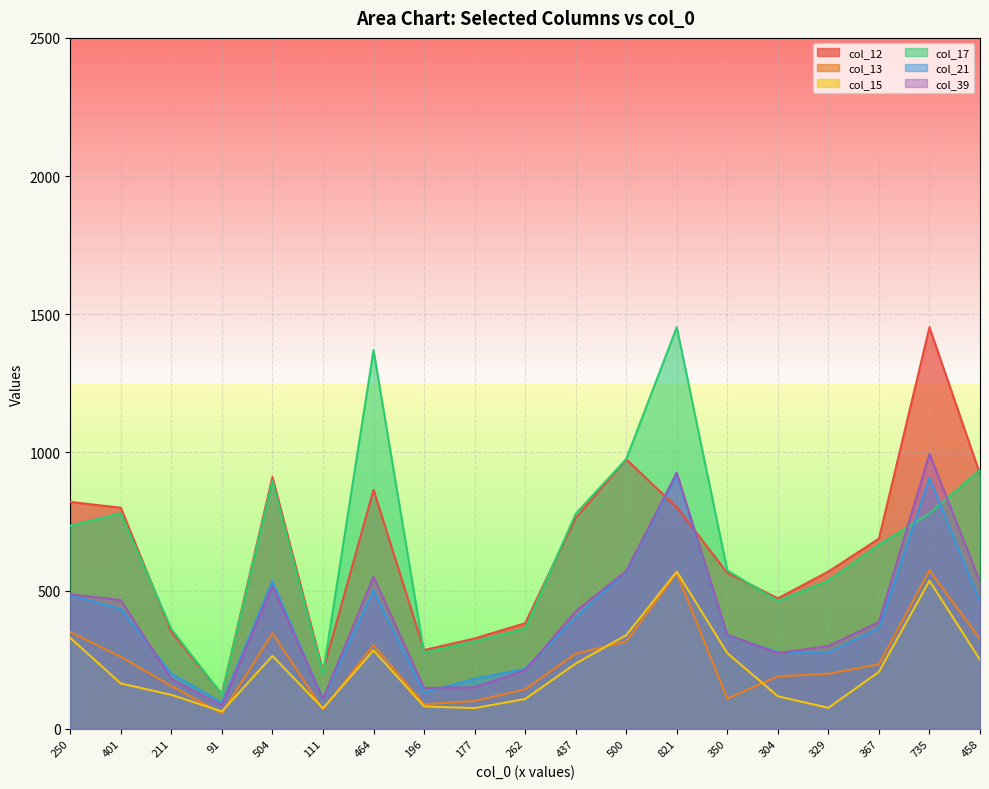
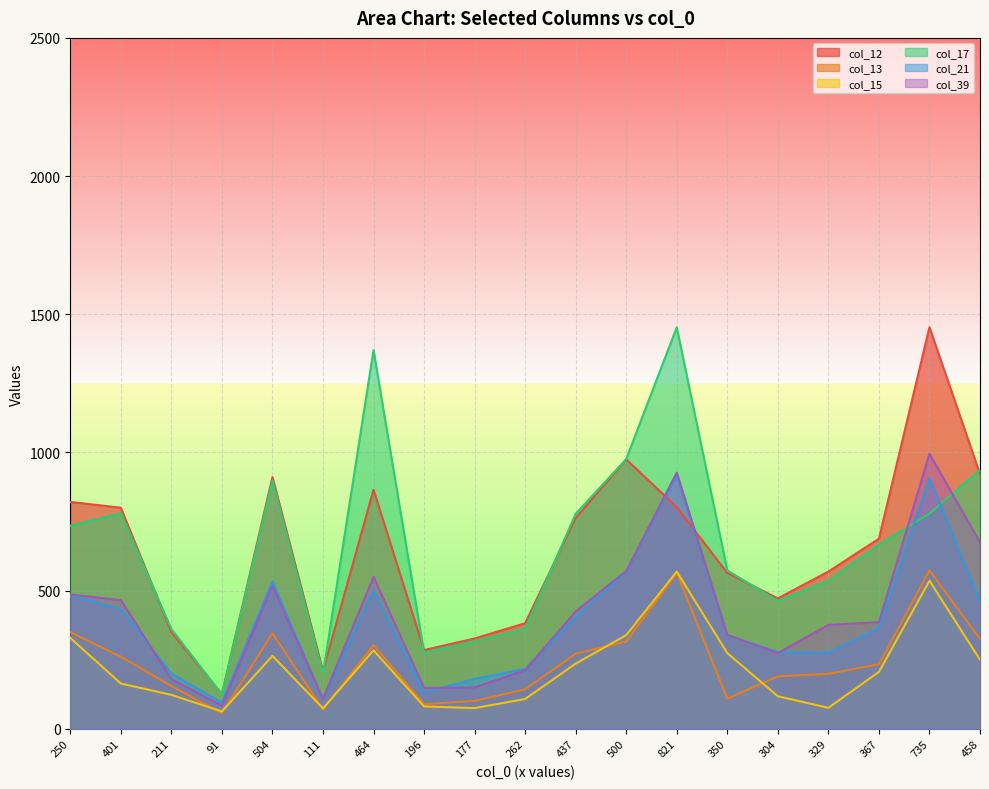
  {
    "col_15": {
      "250": 330,
      "401": 160,
      "211": 120,
      "504": 260,
      "464": 280,
      "177": 80,
      "262": 110,
      "437": 240,
      "500": 340,
      "350": 270,
      "304": 120,
      "329": 80,
      "367": 210,
      "735": 540,
      "458": 250
    },
    "col_17": {
      "250": 740,
      "401": 780,
      "211": 360,
      "504": 900,
      "111": 200,
      "464": 1370,
      "177": 320,
      "262": 360,
      "437": 780,
      "821": 1450,
      "329": 540,
      "367": 670,
      "735": 780,
      "458": 940
    },
    "col_21": {
      "401": 430,
      "211": 200,
      "91": 100,
      "504": 530,
      "464": 500,
      "196": 130,
      "177": 180,
      "437": 400,
      "329": 280,
      "367": 360,
      "735": 910,
      "458": 460
    },
    "col_39": {
      "401": 470,
      "211": 180,
      "91": 80,
      "504": 520,
      "464": 550,
      "196": 150,
      "177": 150,
      "437": 430,
-     "329": 300,
+     "329": 380,
      "367": 390,
      "735": 1000,
-     "458": 530
+     "458": 680
    }
  }
